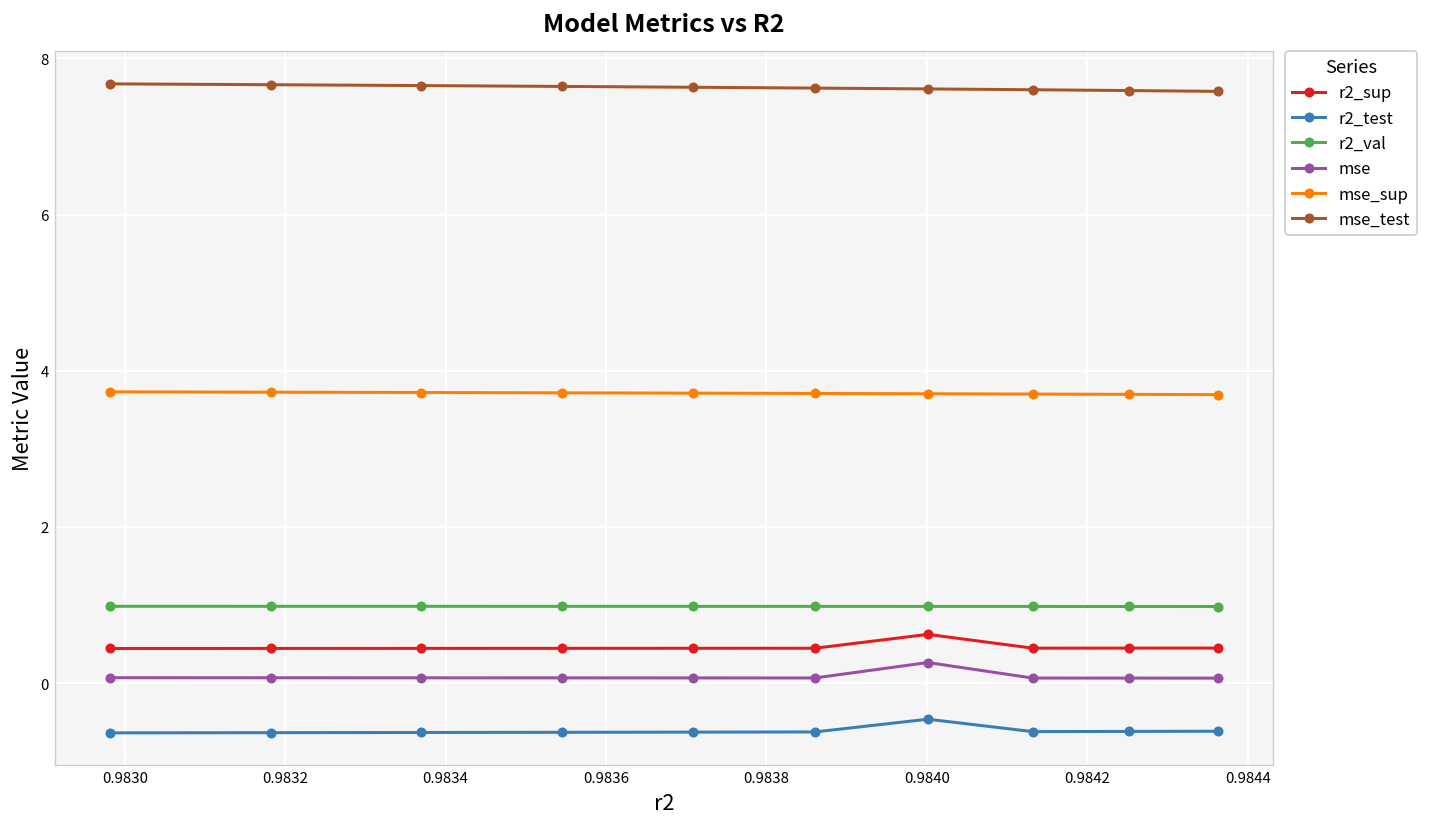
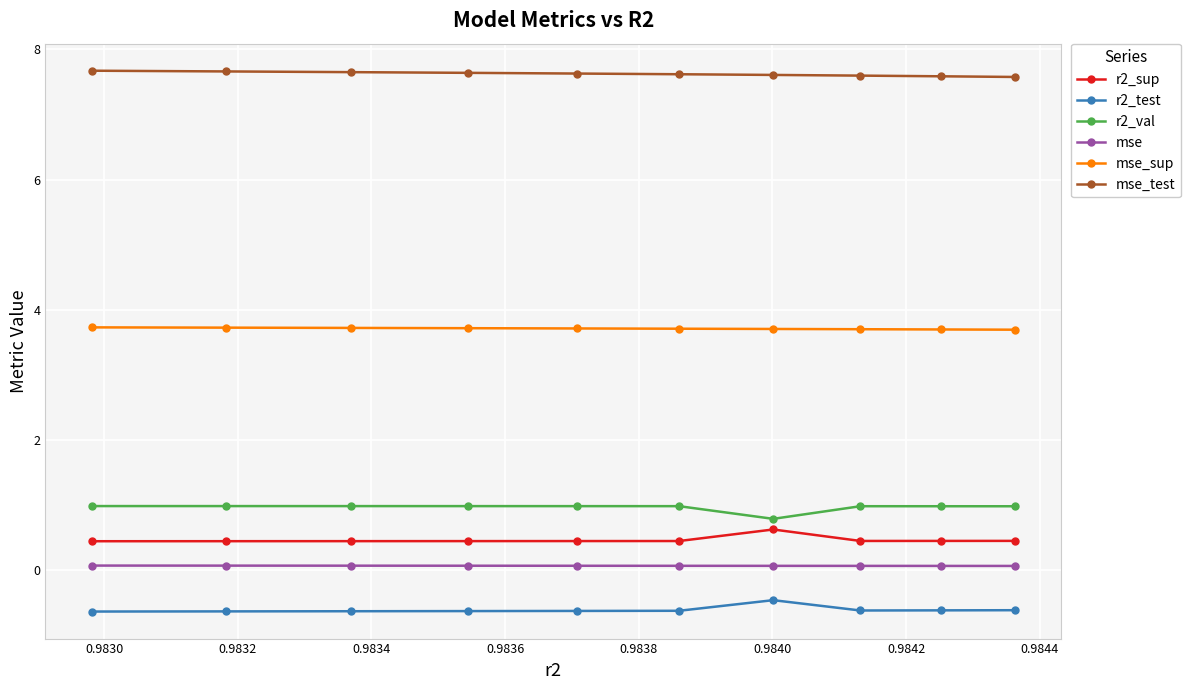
  {
    "r2_sup": {
      "0.9840": 0.6
    },
    "r2_test": {
      "0.9840": -0.5
    },
    "r2_val": {
-     "0.9840": 1.0
+     "0.9840": 0.8
    },
    "mse": {
-     "0.9840": 0.3
+     "0.9840": 0.1
    },
    "mse_sup": {
      "0.9840": 3.7
    },
    "mse_test": {
      "0.9840": 7.6
    }
  }
